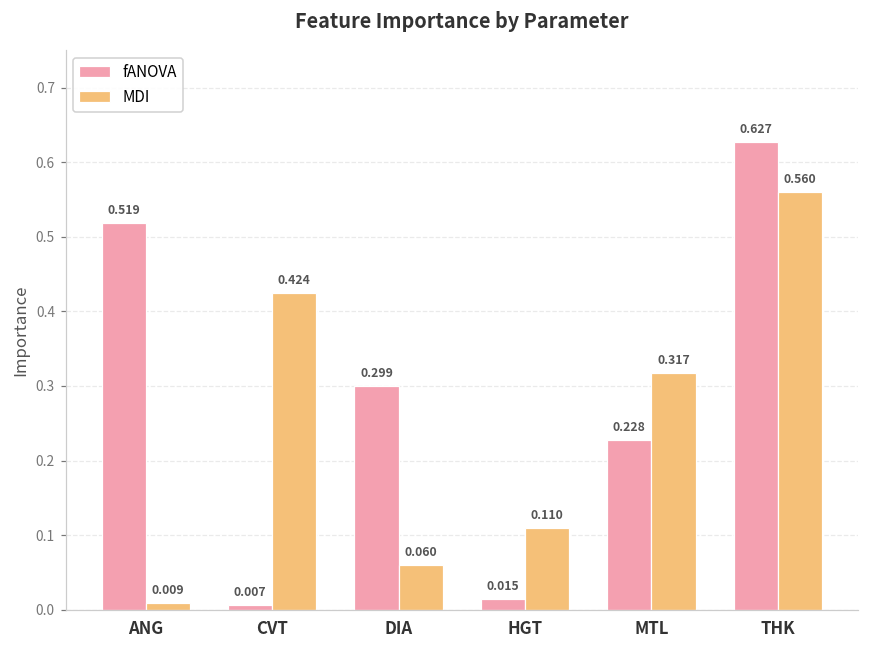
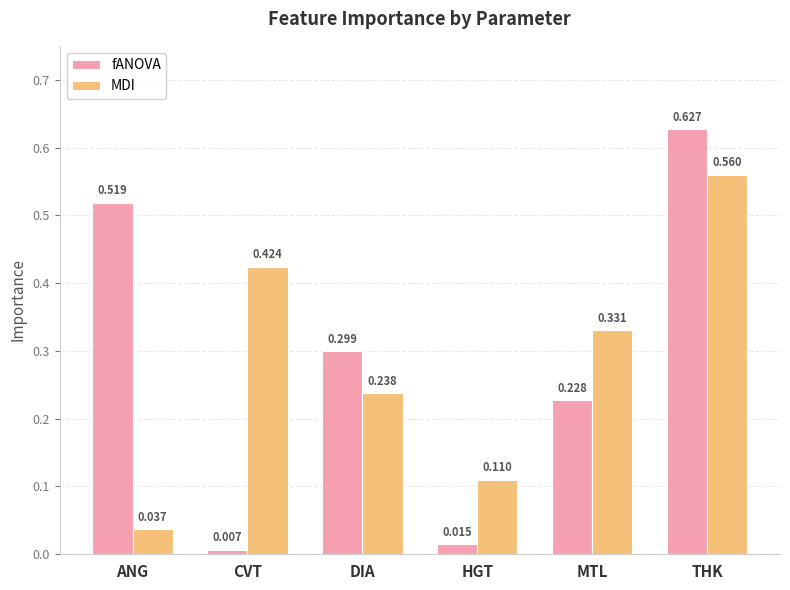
  {
    "fANOVA": {
      "ANG": 0.519,
      "CVT": 0.007,
      "DIA": 0.299,
      "HGT": 0.015,
      "MTL": 0.228,
      "THK": 0.627
    },
    "MDI": {
-     "ANG": 0.009,
+     "ANG": 0.037,
      "CVT": 0.424,
-     "DIA": 0.060,
+     "DIA": 0.238,
      "HGT": 0.110,
-     "MTL": 0.317,
+     "MTL": 0.331,
      "THK": 0.560
    }
  }
